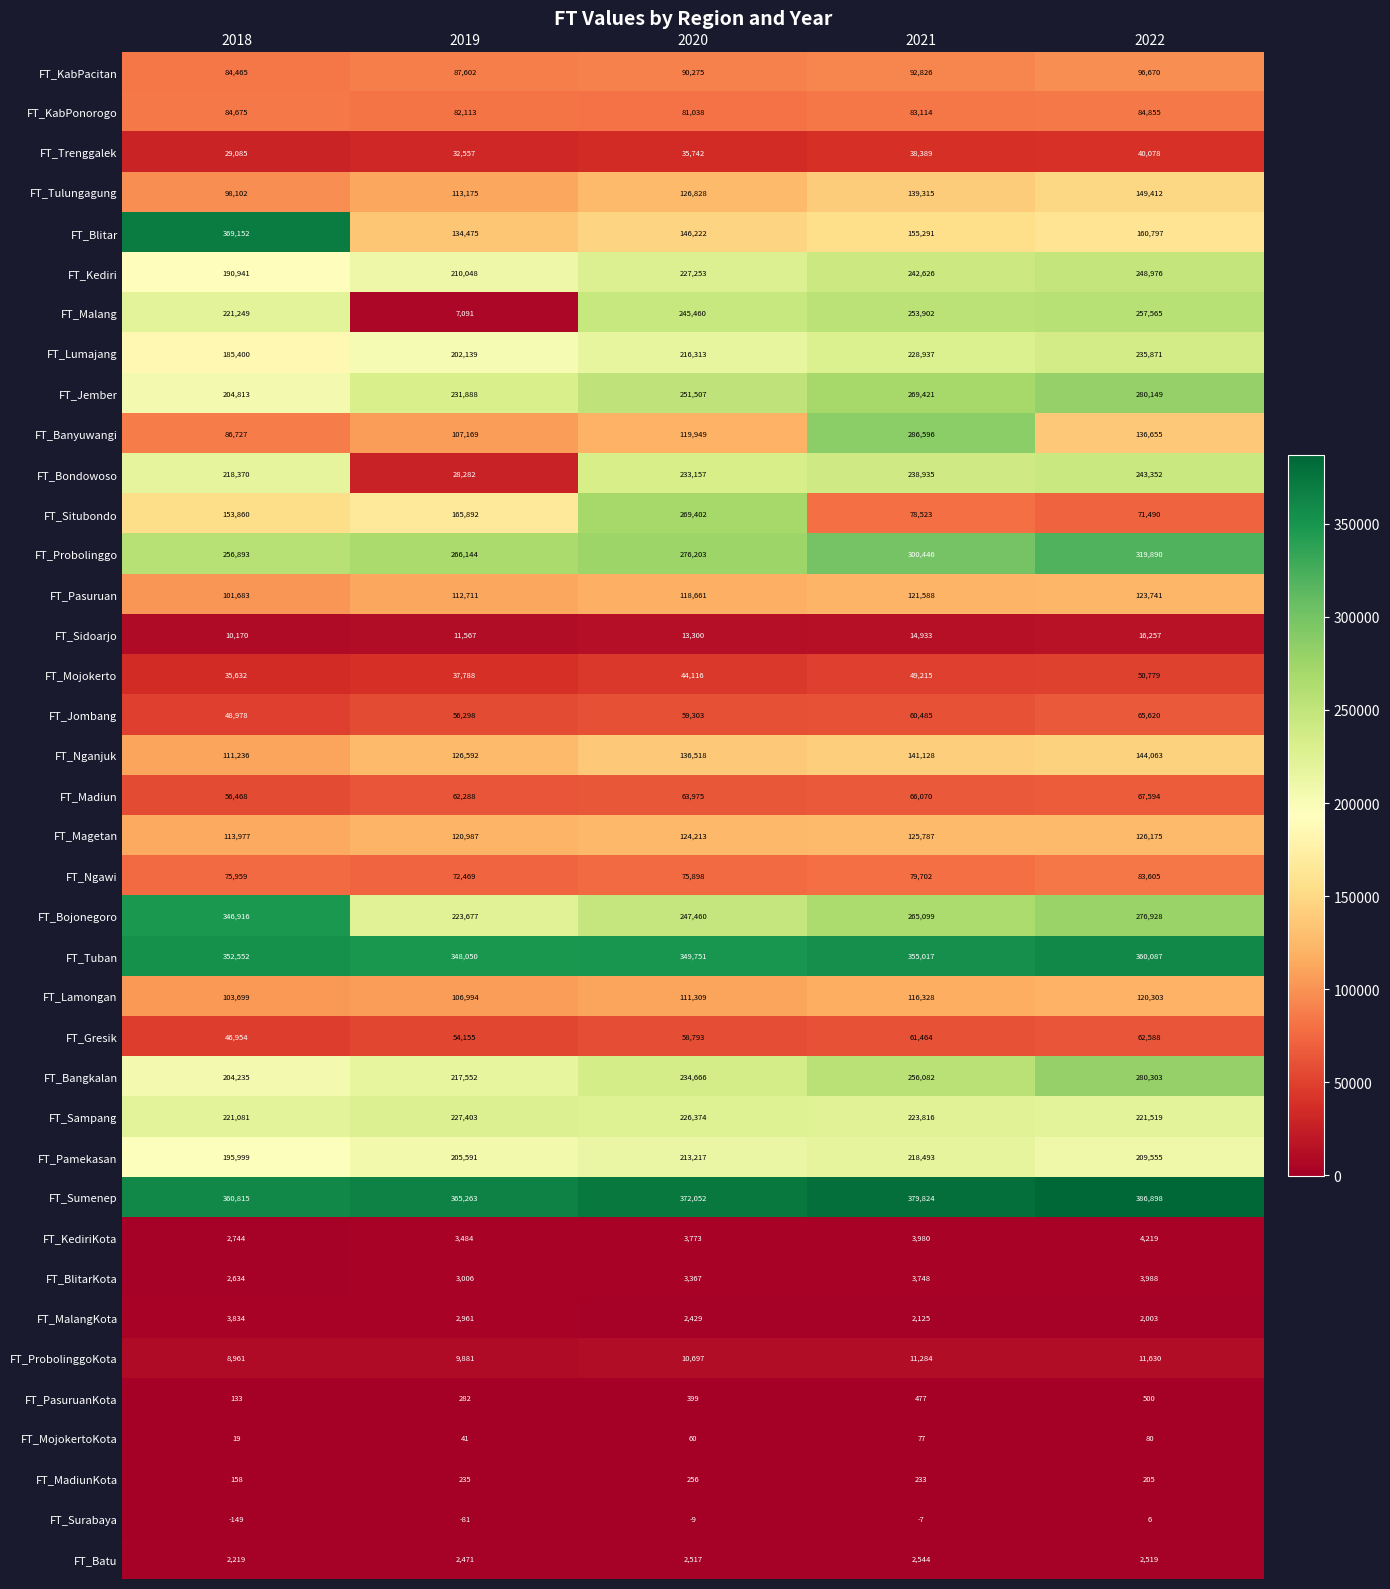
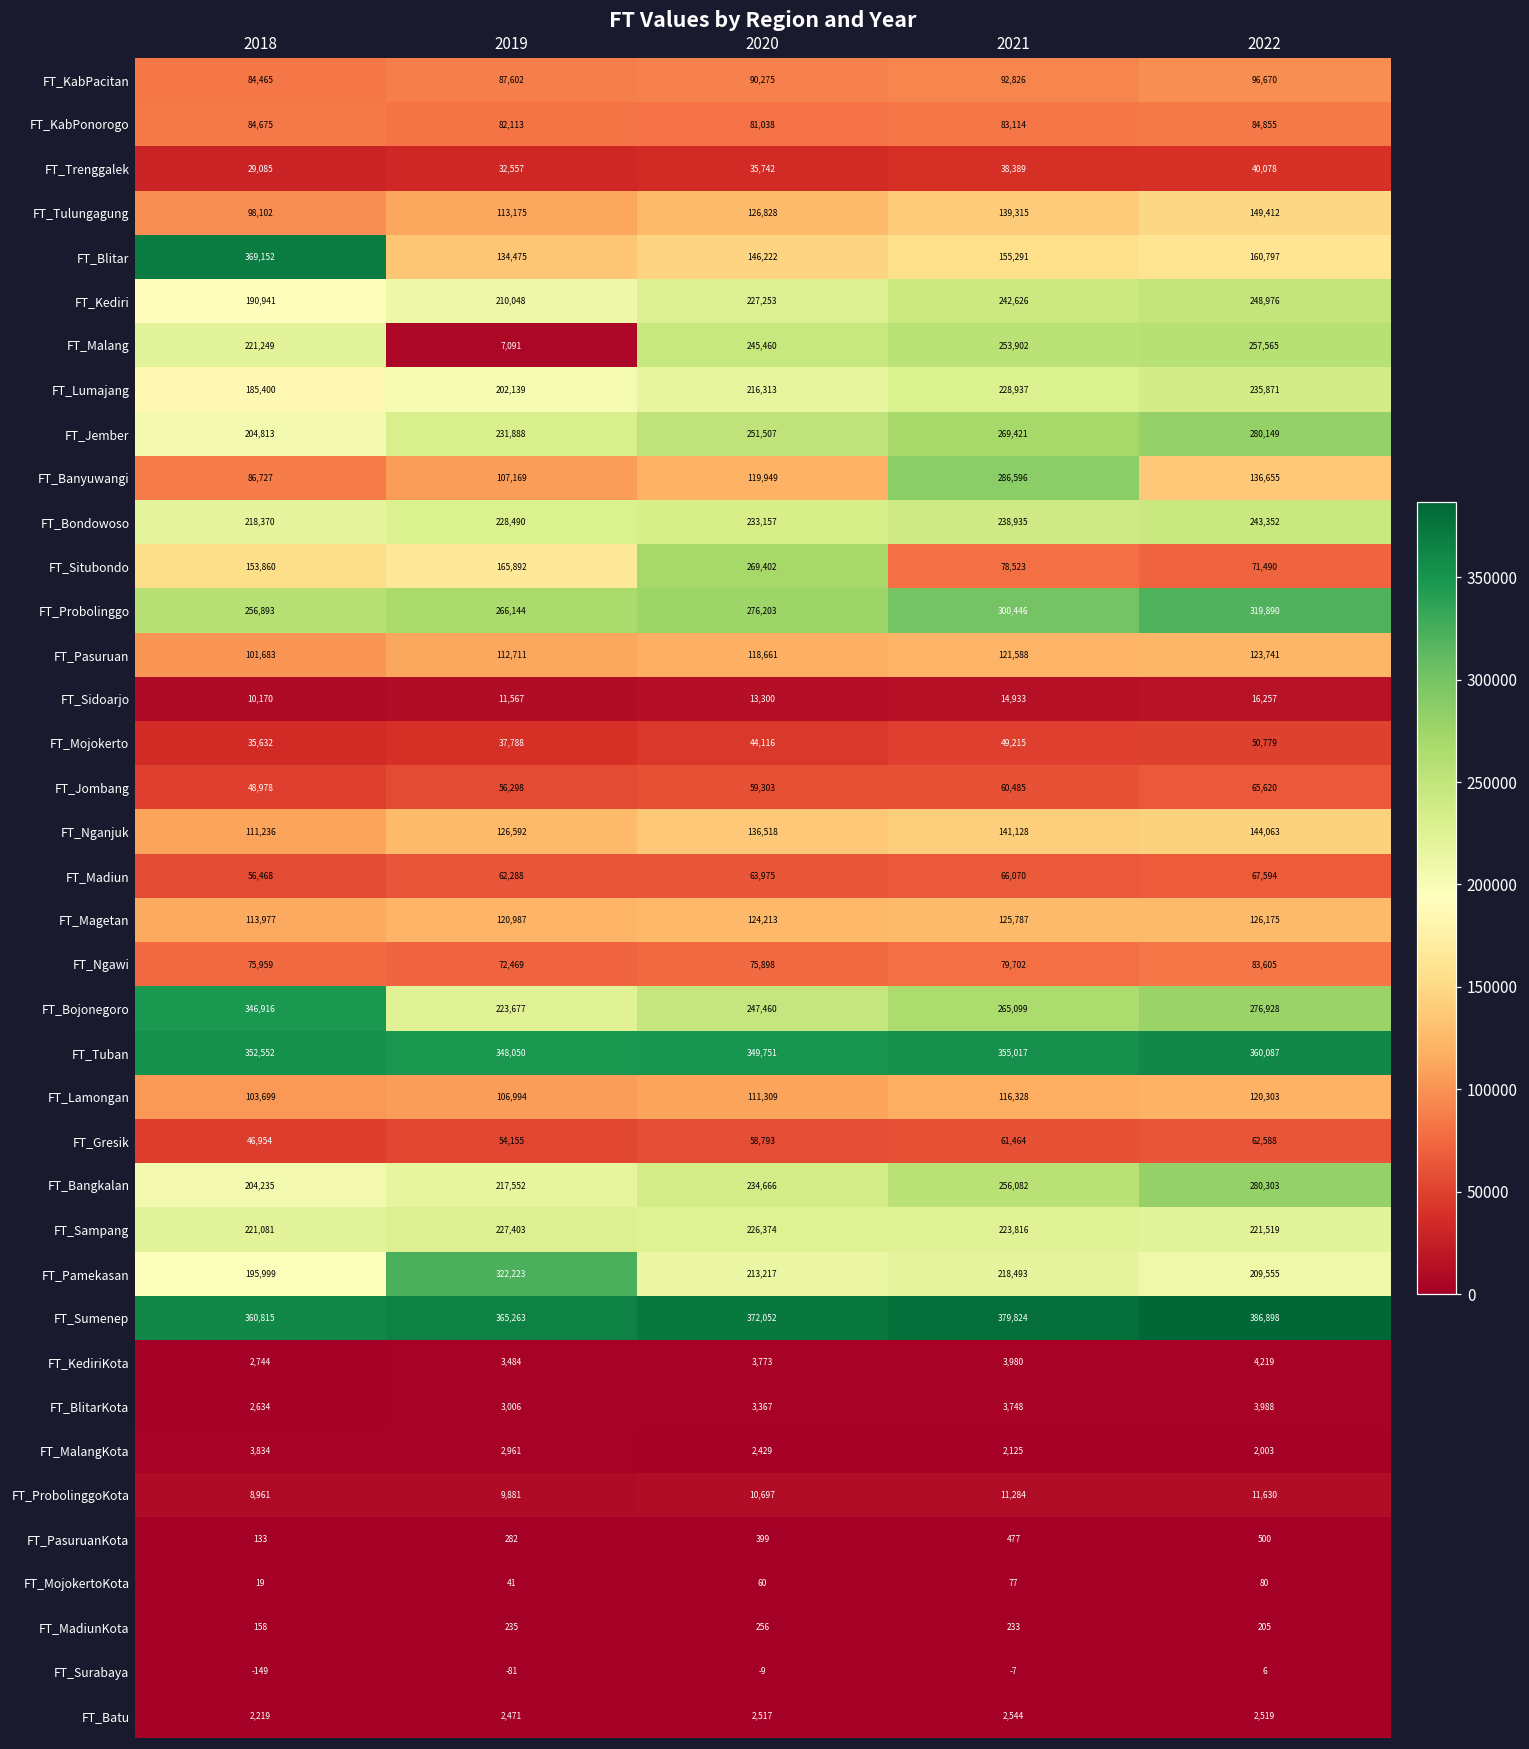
  {
    "FT_KabPacitan": {
      "2018": "84,465",
      "2019": "87,602",
      "2020": "90,275",
      "2021": "92,826",
      "2022": "96,670"
    },
    "FT_KabPonorogo": {
      "2018": "84,675",
      "2019": "82,113",
      "2020": "81,038",
      "2021": "83,114",
      "2022": "84,855"
    },
    "FT_Trenggalek": {
      "2018": "29,085",
      "2019": "32,557",
      "2020": "35,742",
      "2021": "38,389",
      "2022": "40,078"
    },
    "FT_Tulungagung": {
      "2018": "98,102",
      "2019": "113,175",
      "2020": "126,828",
      "2021": "139,315",
      "2022": "149,412"
    },
    "FT_Blitar": {
      "2018": "369,152",
      "2019": "134,475",
      "2020": "146,222",
      "2021": "155,291",
      "2022": "160,797"
    },
    "FT_Kediri": {
      "2018": "190,941",
      "2019": "210,048",
      "2020": "227,253",
      "2021": "242,626",
      "2022": "248,976"
    },
    "FT_Malang": {
      "2018": "221,249",
      "2019": "7,091",
      "2020": "245,460",
      "2021": "253,902",
      "2022": "257,565"
    },
    "FT_Lumajang": {
      "2018": "185,400",
      "2019": "202,139",
      "2020": "216,313",
      "2021": "228,937",
      "2022": "235,871"
    },
    "FT_Jember": {
      "2018": "204,813",
      "2019": "231,888",
      "2020": "251,507",
      "2021": "269,421",
      "2022": "280,149"
    },
    "FT_Banyuwangi": {
      "2018": "86,727",
      "2019": "107,169",
      "2020": "119,949",
      "2021": "286,596",
      "2022": "136,655"
    },
    "FT_Bondowoso": {
      "2018": "218,370",
-     "2019": "28,282",
+     "2019": "228,490",
      "2020": "233,157",
      "2021": "238,935",
      "2022": "243,352"
    },
    "FT_Situbondo": {
      "2018": "153,860",
      "2019": "165,892",
      "2020": "269,402",
      "2021": "78,523",
      "2022": "71,490"
    },
    "FT_Probolinggo": {
      "2018": "256,893",
      "2019": "266,144",
      "2020": "276,203",
      "2021": "300,446",
      "2022": "319,890"
    },
    "FT_Pasuruan": {
      "2018": "101,683",
      "2019": "112,711",
      "2020": "118,661",
      "2021": "121,588",
      "2022": "123,741"
    },
    "FT_Sidoarjo": {
      "2018": "10,170",
      "2019": "11,567",
      "2020": "13,300",
      "2021": "14,933",
      "2022": "16,257"
    },
    "FT_Mojokerto": {
      "2018": "35,632",
      "2019": "37,788",
      "2020": "44,116",
      "2021": "49,215",
      "2022": "50,779"
    },
    "FT_Jombang": {
      "2018": "48,978",
      "2019": "56,298",
      "2020": "59,303",
      "2021": "60,485",
      "2022": "65,620"
    },
    "FT_Nganjuk": {
      "2018": "111,236",
      "2019": "126,592",
      "2020": "136,518",
      "2021": "141,128",
      "2022": "144,063"
    },
    "FT_Madiun": {
      "2018": "56,468",
      "2019": "62,288",
      "2020": "63,975",
      "2021": "66,070",
      "2022": "67,594"
    },
    "FT_Magetan": {
      "2018": "113,977",
      "2019": "120,987",
      "2020": "124,213",
      "2021": "125,787",
      "2022": "126,175"
    },
    "FT_Ngawi": {
      "2018": "75,959",
      "2019": "72,469",
      "2020": "75,898",
      "2021": "79,702",
      "2022": "83,605"
    },
    "FT_Bojonegoro": {
      "2018": "346,916",
      "2019": "223,677",
      "2020": "247,460",
      "2021": "265,099",
      "2022": "276,928"
    },
    "FT_Tuban": {
      "2018": "352,552",
      "2019": "348,050",
      "2020": "349,751",
      "2021": "355,017",
      "2022": "360,087"
    },
    "FT_Lamongan": {
      "2018": "103,699",
      "2019": "106,994",
      "2020": "111,309",
      "2021": "116,328",
      "2022": "120,303"
    },
    "FT_Gresik": {
      "2018": "46,954",
      "2019": "54,155",
      "2020": "58,793",
      "2021": "61,464",
      "2022": "62,588"
    },
    "FT_Bangkalan": {
      "2018": "204,235",
      "2019": "217,552",
      "2020": "234,666",
      "2021": "256,082",
      "2022": "280,303"
    },
    "FT_Sampang": {
      "2018": "221,081",
      "2019": "227,403",
      "2020": "226,374",
      "2021": "223,816",
      "2022": "221,519"
    },
    "FT_Pamekasan": {
      "2018": "195,999",
-     "2019": "205,591",
+     "2019": "322,223",
      "2020": "213,217",
      "2021": "218,493",
      "2022": "209,555"
    },
    "FT_Sumenep": {
      "2018": "360,815",
      "2019": "365,263",
      "2020": "372,052",
      "2021": "379,824",
      "2022": "386,898"
    },
    "FT_KediriKota": {
      "2018": "2,744",
      "2019": "3,484",
      "2020": "3,773",
      "2021": "3,980",
      "2022": "4,219"
    },
    "FT_BlitarKota": {
      "2018": "2,634",
      "2019": "3,006",
      "2020": "3,367",
      "2021": "3,748",
      "2022": "3,988"
    },
    "FT_MalangKota": {
      "2018": "3,834",
      "2019": "2,961",
      "2020": "2,429",
      "2021": "2,125",
      "2022": "2,003"
    },
    "FT_ProbolinggoKota": {
      "2018": "8,961",
      "2019": "9,881",
      "2020": "10,697",
      "2021": "11,284",
      "2022": "11,630"
    },
    "FT_PasuruanKota": {
      "2018": "133",
      "2019": "282",
      "2020": "399",
      "2021": "477",
      "2022": "500"
    },
    "FT_MojokertoKota": {
      "2018": "19",
      "2019": "41",
      "2020": "60",
      "2021": "77",
      "2022": "80"
    },
    "FT_MadiunKota": {
      "2018": "158",
      "2019": "235",
      "2020": "256",
      "2021": "233",
      "2022": "205"
    },
    "FT_Surabaya": {
      "2018": "-149",
      "2019": "-81",
      "2020": "-9",
      "2021": "-7",
      "2022": "6"
    },
    "FT_Batu": {
      "2018": "2,219",
      "2019": "2,471",
      "2020": "2,517",
      "2021": "2,544",
      "2022": "2,519"
    }
  }
